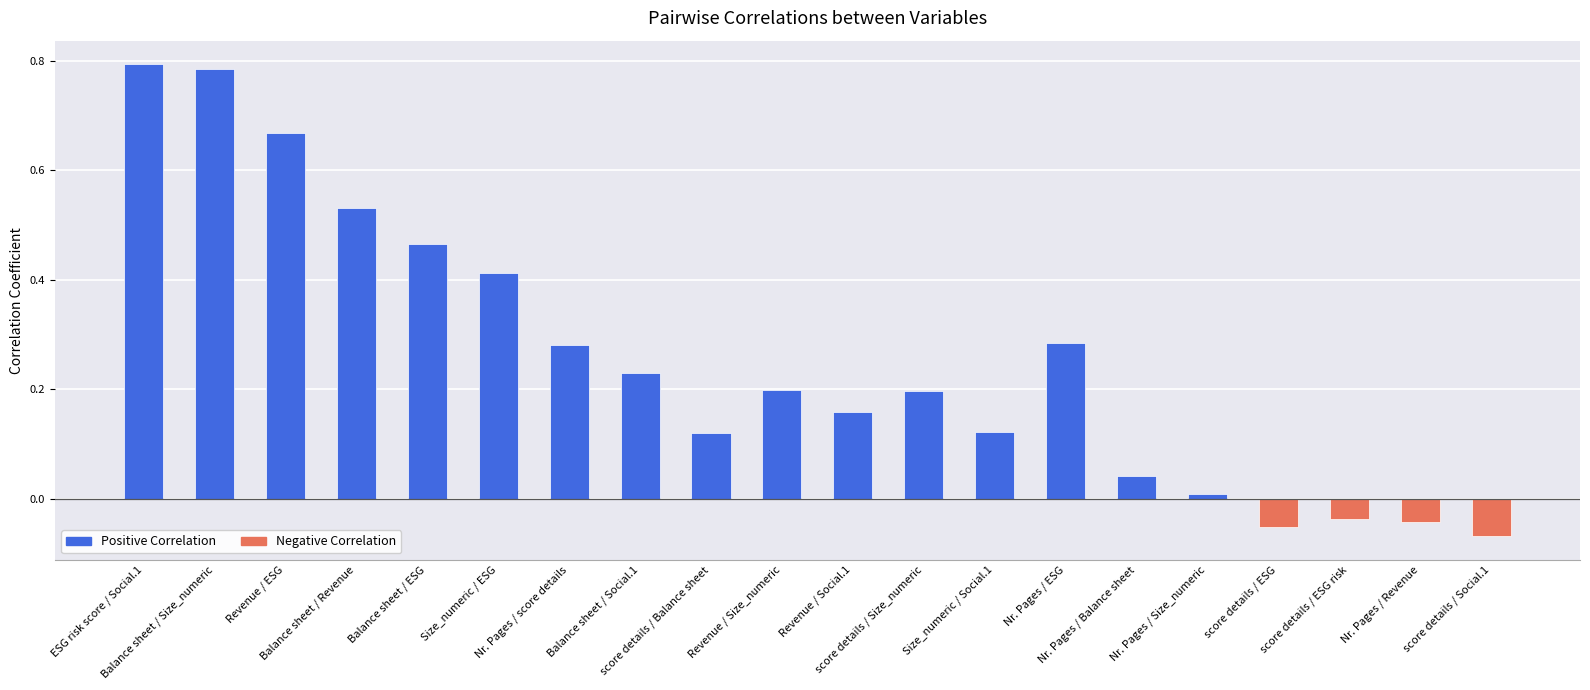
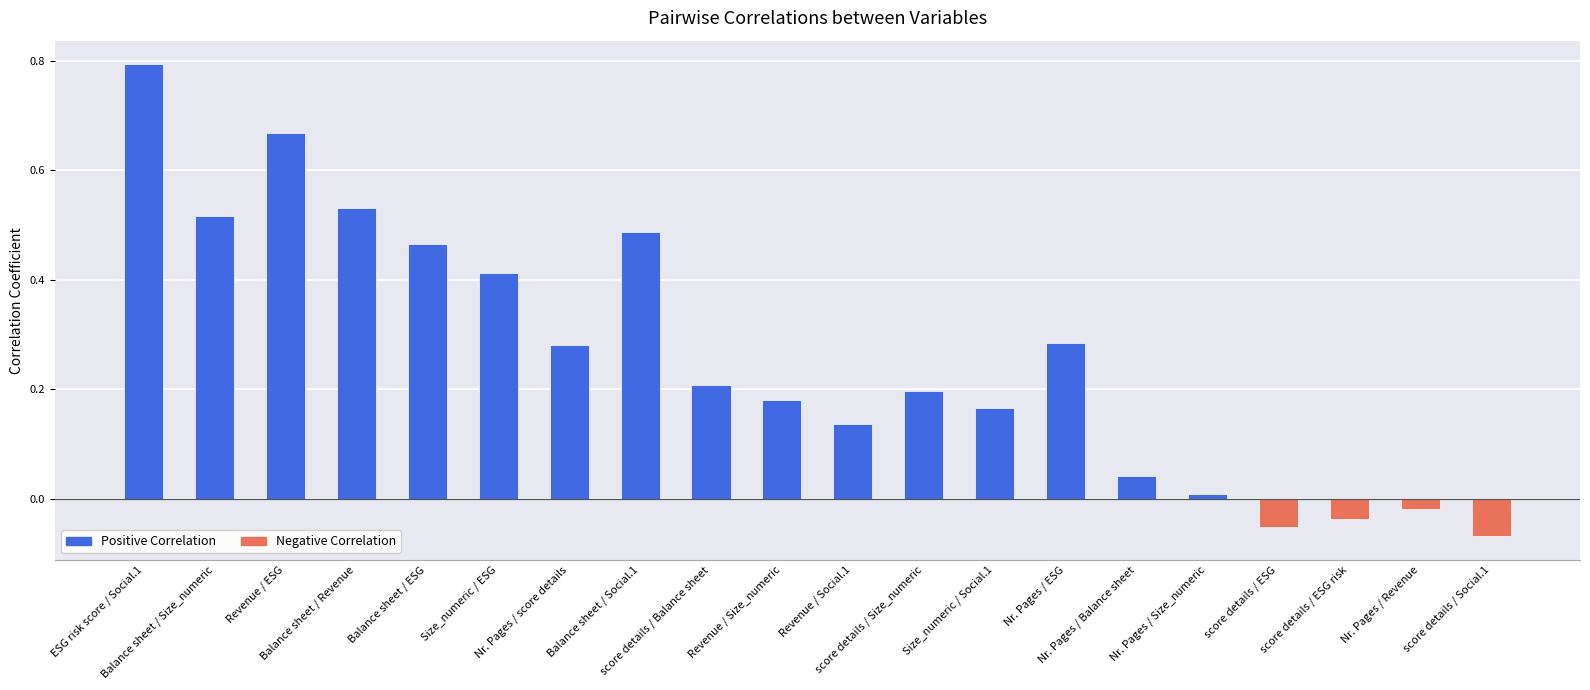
  {
    "ESG risk score / Social.1": 0.79,
-   "Balance sheet / Size_numeric": 0.79,
+   "Balance sheet / Size_numeric": 0.52,
    "Revenue / ESG": 0.67,
    "Balance sheet / Revenue": 0.53,
    "Balance sheet / ESG": 0.46,
    "Size_numeric / ESG": 0.41,
    "Nr. Pages / score details": 0.28,
-   "Balance sheet / Social.1": 0.23,
-   "score details / Balance sheet": 0.12,
-   "Revenue / Size_numeric": 0.20,
-   "Revenue / Social.1": 0.16,
+   "Balance sheet / Social.1": 0.49,
+   "score details / Balance sheet": 0.21,
+   "Revenue / Size_numeric": 0.18,
+   "Revenue / Social.1": 0.14,
    "score details / Size_numeric": 0.20,
-   "Size_numeric / Social.1": 0.12,
+   "Size_numeric / Social.1": 0.17,
    "Nr. Pages / ESG": 0.29,
    "Nr. Pages / Balance sheet": 0.04,
    "Nr. Pages / Size_numeric": 0.01,
    "score details / ESG": -0.05,
    "score details / ESG risk": -0.04,
-   "Nr. Pages / Revenue": -0.04,
+   "Nr. Pages / Revenue": -0.02,
    "score details / Social.1": -0.07
  }
